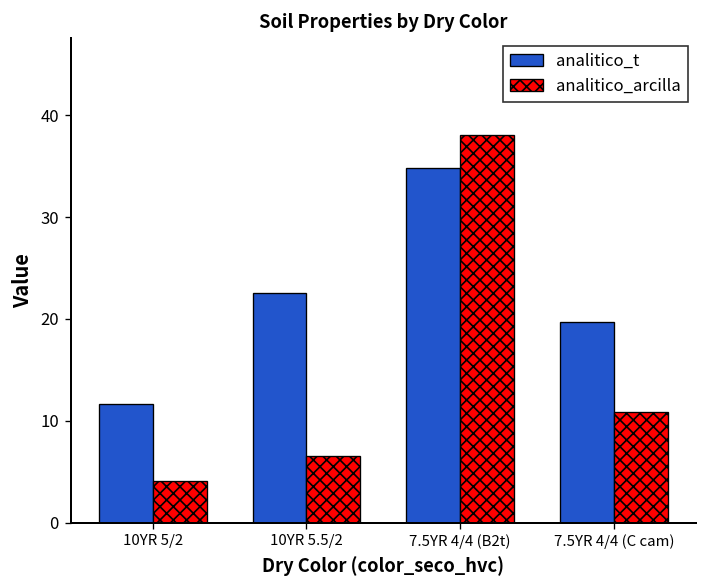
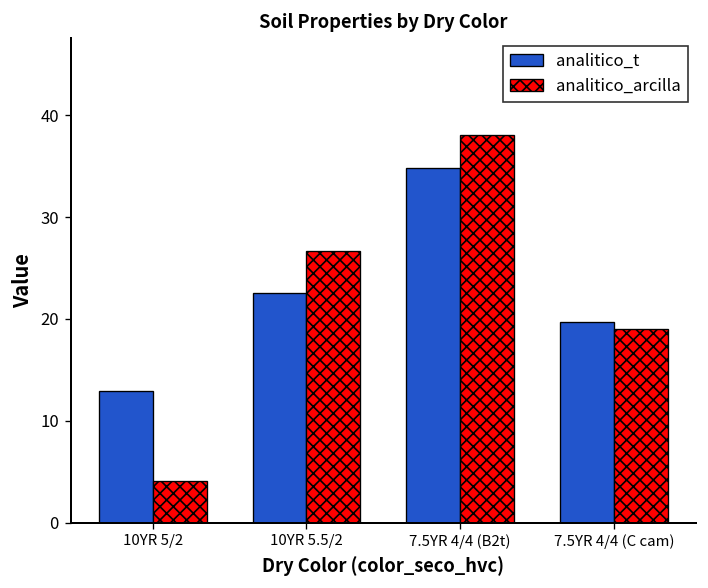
  {
    "analitico_t": {
-     "10YR 5/2": 12,
+     "10YR 5/2": 13,
      "10YR 5.5/2": 23,
      "7.5YR 4/4 (B2t)": 35,
      "7.5YR 4/4 (C cam)": 20
    },
    "analitico_arcilla": {
      "10YR 5/2": 4,
-     "10YR 5.5/2": 7,
+     "10YR 5.5/2": 27,
      "7.5YR 4/4 (B2t)": 38,
-     "7.5YR 4/4 (C cam)": 11
+     "7.5YR 4/4 (C cam)": 19
    }
  }
